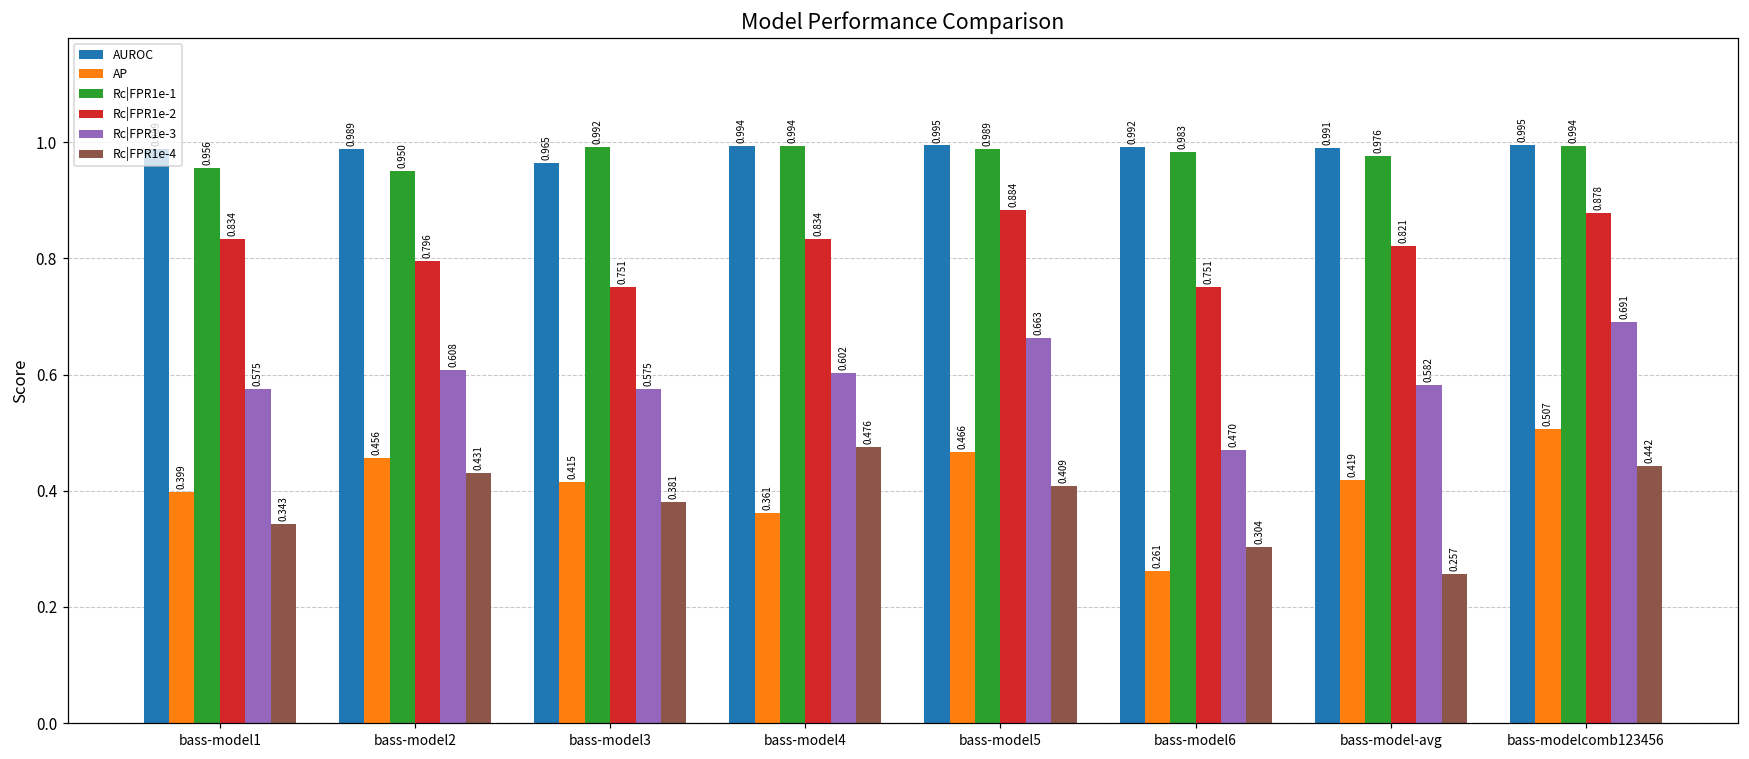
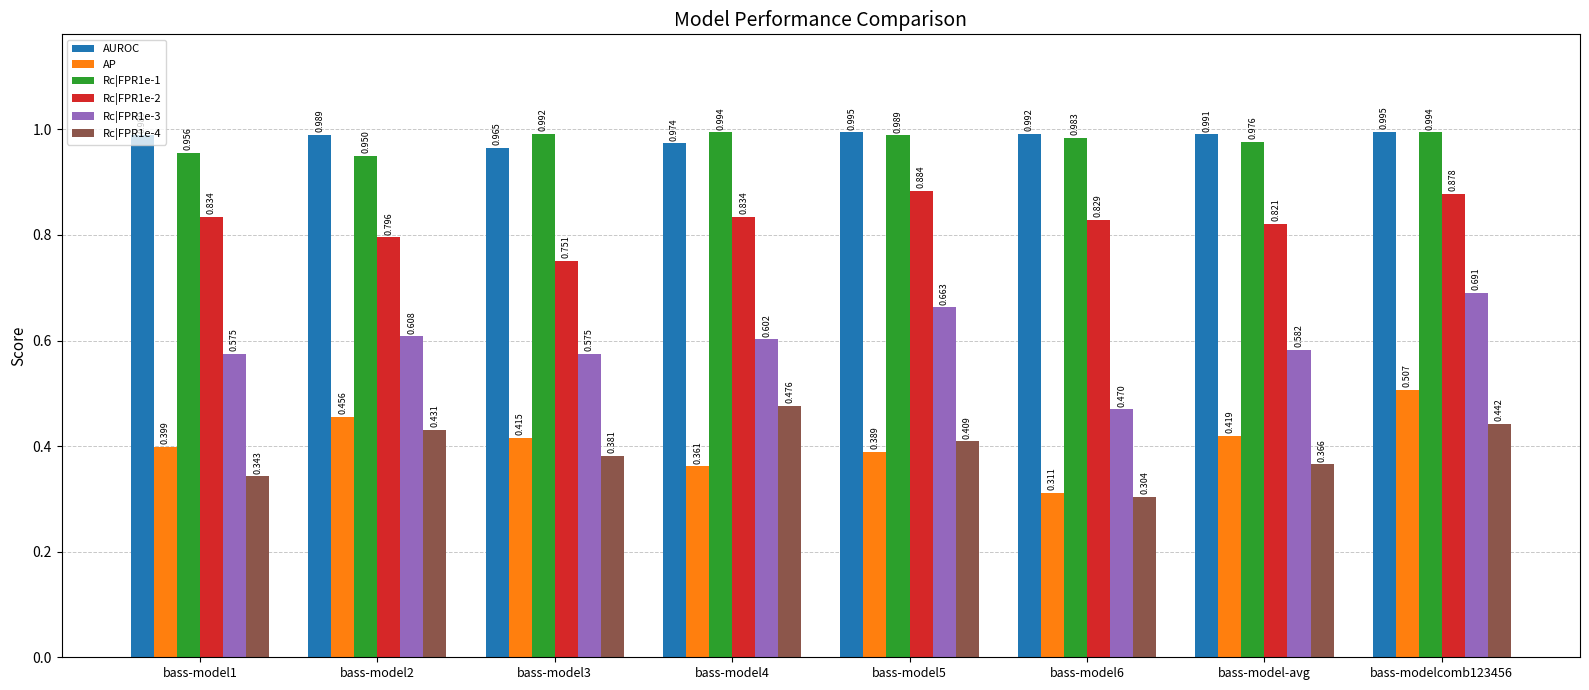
  {
    "AUROC": {
      "bass-model2": 0.989,
      "bass-model3": 0.965,
-     "bass-model4": 0.994,
+     "bass-model4": 0.974,
      "bass-model5": 0.995,
      "bass-model6": 0.992,
      "bass-model-avg": 0.991,
      "bass-modelcomb123456": 0.995
    },
    "AP": {
      "bass-model1": 0.399,
      "bass-model2": 0.456,
      "bass-model3": 0.415,
      "bass-model4": 0.361,
-     "bass-model5": 0.466,
-     "bass-model6": 0.261,
+     "bass-model5": 0.389,
+     "bass-model6": 0.311,
      "bass-model-avg": 0.419,
      "bass-modelcomb123456": 0.507
    },
    "Rc|FPR1e-1": {
      "bass-model1": 0.956,
      "bass-model2": 0.950,
      "bass-model3": 0.992,
      "bass-model4": 0.994,
      "bass-model5": 0.989,
      "bass-model6": 0.983,
      "bass-model-avg": 0.976,
      "bass-modelcomb123456": 0.994
    },
    "Rc|FPR1e-2": {
      "bass-model1": 0.834,
      "bass-model2": 0.796,
      "bass-model3": 0.751,
      "bass-model4": 0.834,
      "bass-model5": 0.884,
-     "bass-model6": 0.751,
+     "bass-model6": 0.829,
      "bass-model-avg": 0.821,
      "bass-modelcomb123456": 0.878
    },
    "Rc|FPR1e-3": {
      "bass-model1": 0.575,
      "bass-model2": 0.608,
      "bass-model3": 0.575,
      "bass-model4": 0.602,
      "bass-model5": 0.663,
      "bass-model6": 0.470,
      "bass-model-avg": 0.582,
      "bass-modelcomb123456": 0.691
    },
    "Rc|FPR1e-4": {
      "bass-model1": 0.343,
      "bass-model2": 0.431,
      "bass-model3": 0.381,
      "bass-model4": 0.476,
      "bass-model5": 0.409,
      "bass-model6": 0.304,
-     "bass-model-avg": 0.257,
+     "bass-model-avg": 0.366,
      "bass-modelcomb123456": 0.442
    }
  }
